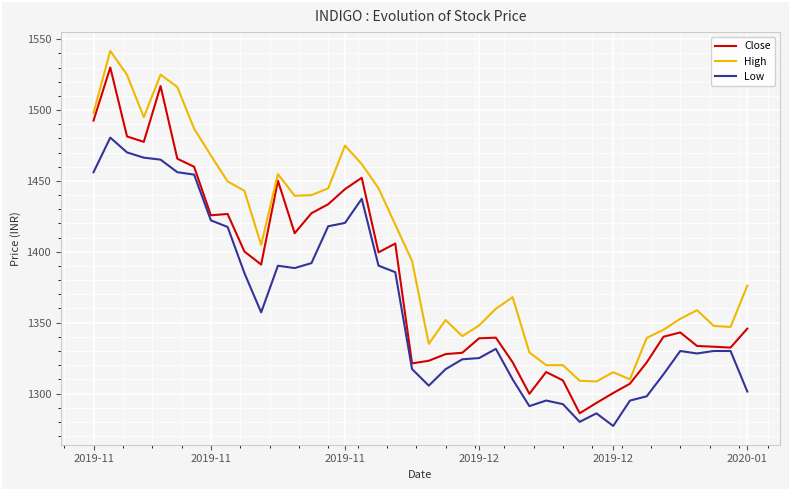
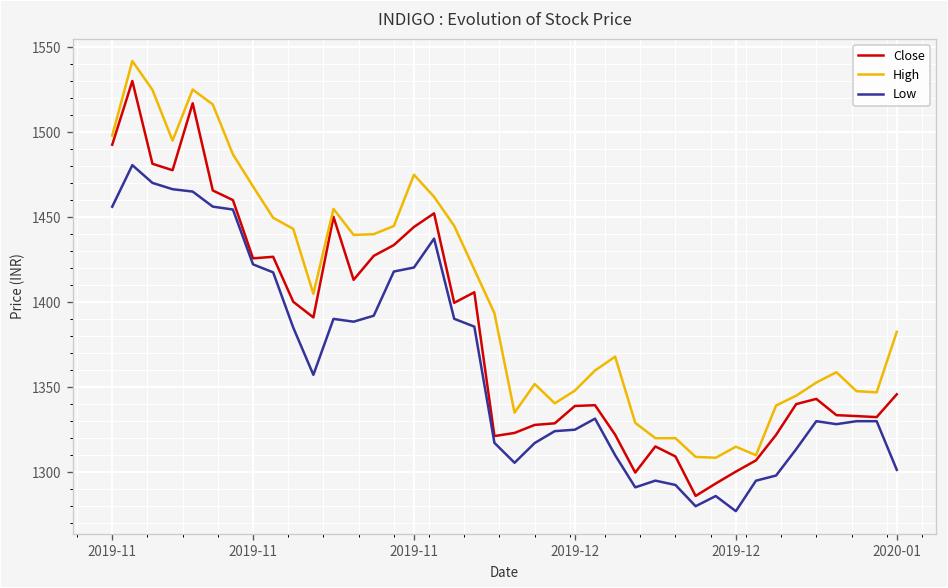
  {
    "Close": {
      "2020-01": 1346
    },
    "High": {
-     "2020-01": 1376
+     "2020-01": 1383
    },
    "Low": {
      "2020-01": 1301
    }
  }
